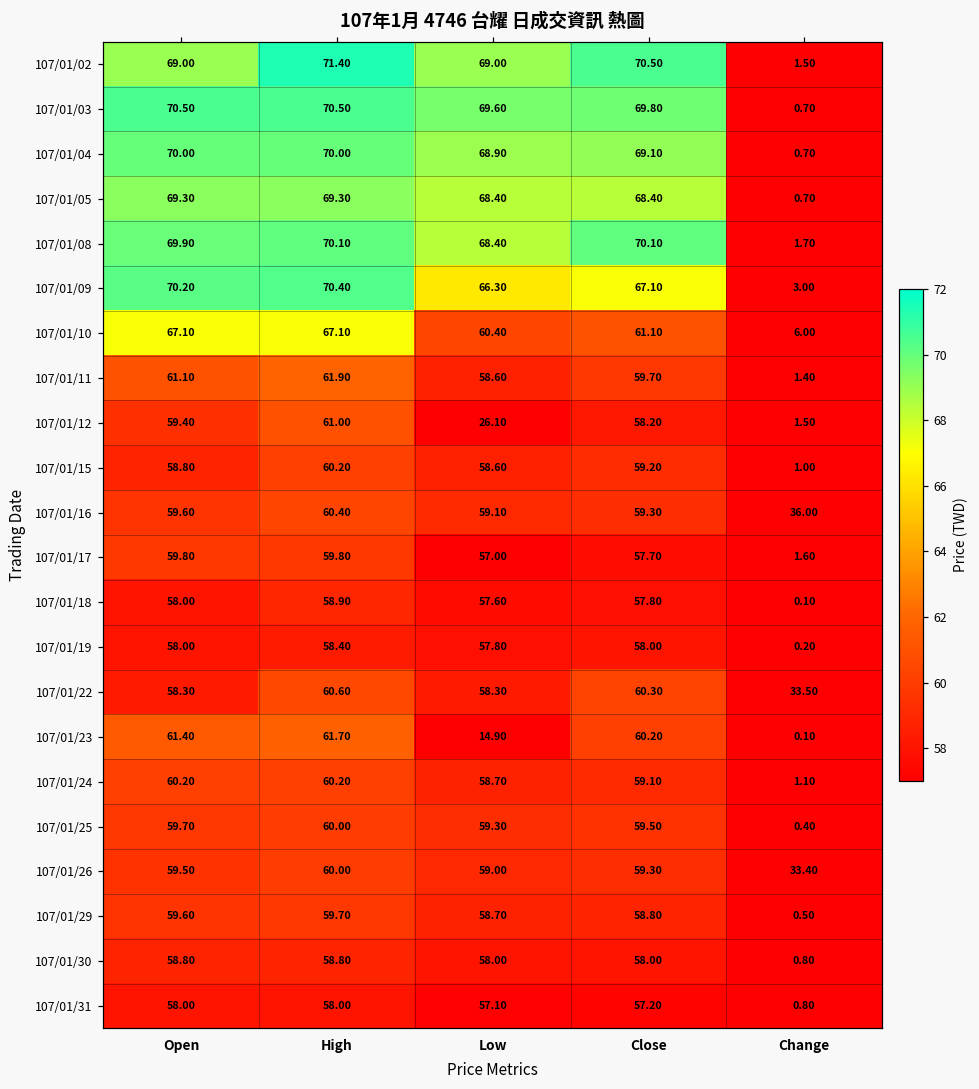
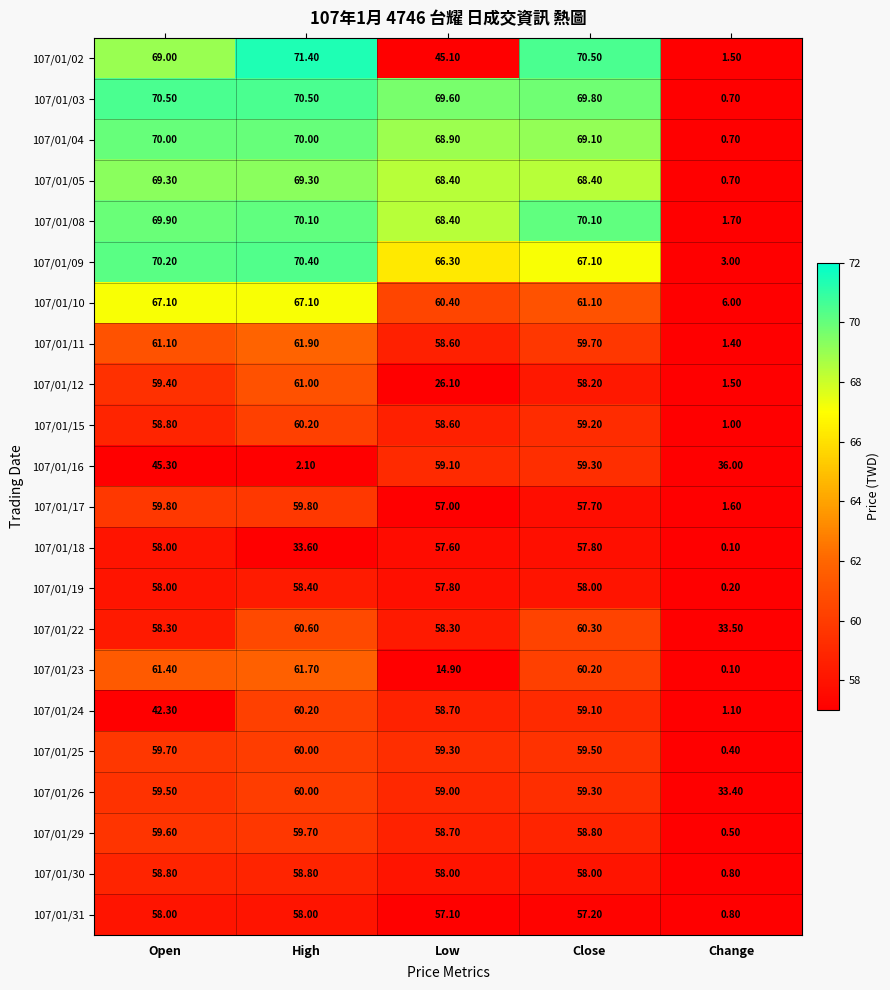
  {
    "107/01/02": {
      "Open": 69.00,
      "High": 71.40,
-     "Low": 69.00,
+     "Low": 45.10,
      "Close": 70.50,
      "Change": 1.50
    },
    "107/01/03": {
      "Open": 70.50,
      "High": 70.50,
      "Low": 69.60,
      "Close": 69.80,
      "Change": 0.70
    },
    "107/01/04": {
      "Open": 70.00,
      "High": 70.00,
      "Low": 68.90,
      "Close": 69.10,
      "Change": 0.70
    },
    "107/01/05": {
      "Open": 69.30,
      "High": 69.30,
      "Low": 68.40,
      "Close": 68.40,
      "Change": 0.70
    },
    "107/01/08": {
      "Open": 69.90,
      "High": 70.10,
      "Low": 68.40,
      "Close": 70.10,
      "Change": 1.70
    },
    "107/01/09": {
      "Open": 70.20,
      "High": 70.40,
      "Low": 66.30,
      "Close": 67.10,
      "Change": 3.00
    },
    "107/01/10": {
      "Open": 67.10,
      "High": 67.10,
      "Low": 60.40,
      "Close": 61.10,
      "Change": 6.00
    },
    "107/01/11": {
      "Open": 61.10,
      "High": 61.90,
      "Low": 58.60,
      "Close": 59.70,
      "Change": 1.40
    },
    "107/01/12": {
      "Open": 59.40,
      "High": 61.00,
      "Low": 26.10,
      "Close": 58.20,
      "Change": 1.50
    },
    "107/01/15": {
      "Open": 58.80,
      "High": 60.20,
      "Low": 58.60,
      "Close": 59.20,
      "Change": 1.00
    },
    "107/01/16": {
-     "Open": 59.60,
-     "High": 60.40,
+     "Open": 45.30,
+     "High": 2.10,
      "Low": 59.10,
      "Close": 59.30,
      "Change": 36.00
    },
    "107/01/17": {
      "Open": 59.80,
      "High": 59.80,
      "Low": 57.00,
      "Close": 57.70,
      "Change": 1.60
    },
    "107/01/18": {
      "Open": 58.00,
-     "High": 58.90,
+     "High": 33.60,
      "Low": 57.60,
      "Close": 57.80,
      "Change": 0.10
    },
    "107/01/19": {
      "Open": 58.00,
      "High": 58.40,
      "Low": 57.80,
      "Close": 58.00,
      "Change": 0.20
    },
    "107/01/22": {
      "Open": 58.30,
      "High": 60.60,
      "Low": 58.30,
      "Close": 60.30,
      "Change": 33.50
    },
    "107/01/23": {
      "Open": 61.40,
      "High": 61.70,
      "Low": 14.90,
      "Close": 60.20,
      "Change": 0.10
    },
    "107/01/24": {
-     "Open": 60.20,
+     "Open": 42.30,
      "High": 60.20,
      "Low": 58.70,
      "Close": 59.10,
      "Change": 1.10
    },
    "107/01/25": {
      "Open": 59.70,
      "High": 60.00,
      "Low": 59.30,
      "Close": 59.50,
      "Change": 0.40
    },
    "107/01/26": {
      "Open": 59.50,
      "High": 60.00,
      "Low": 59.00,
      "Close": 59.30,
      "Change": 33.40
    },
    "107/01/29": {
      "Open": 59.60,
      "High": 59.70,
      "Low": 58.70,
      "Close": 58.80,
      "Change": 0.50
    },
    "107/01/30": {
      "Open": 58.80,
      "High": 58.80,
      "Low": 58.00,
      "Close": 58.00,
      "Change": 0.80
    },
    "107/01/31": {
      "Open": 58.00,
      "High": 58.00,
      "Low": 57.10,
      "Close": 57.20,
      "Change": 0.80
    }
  }
